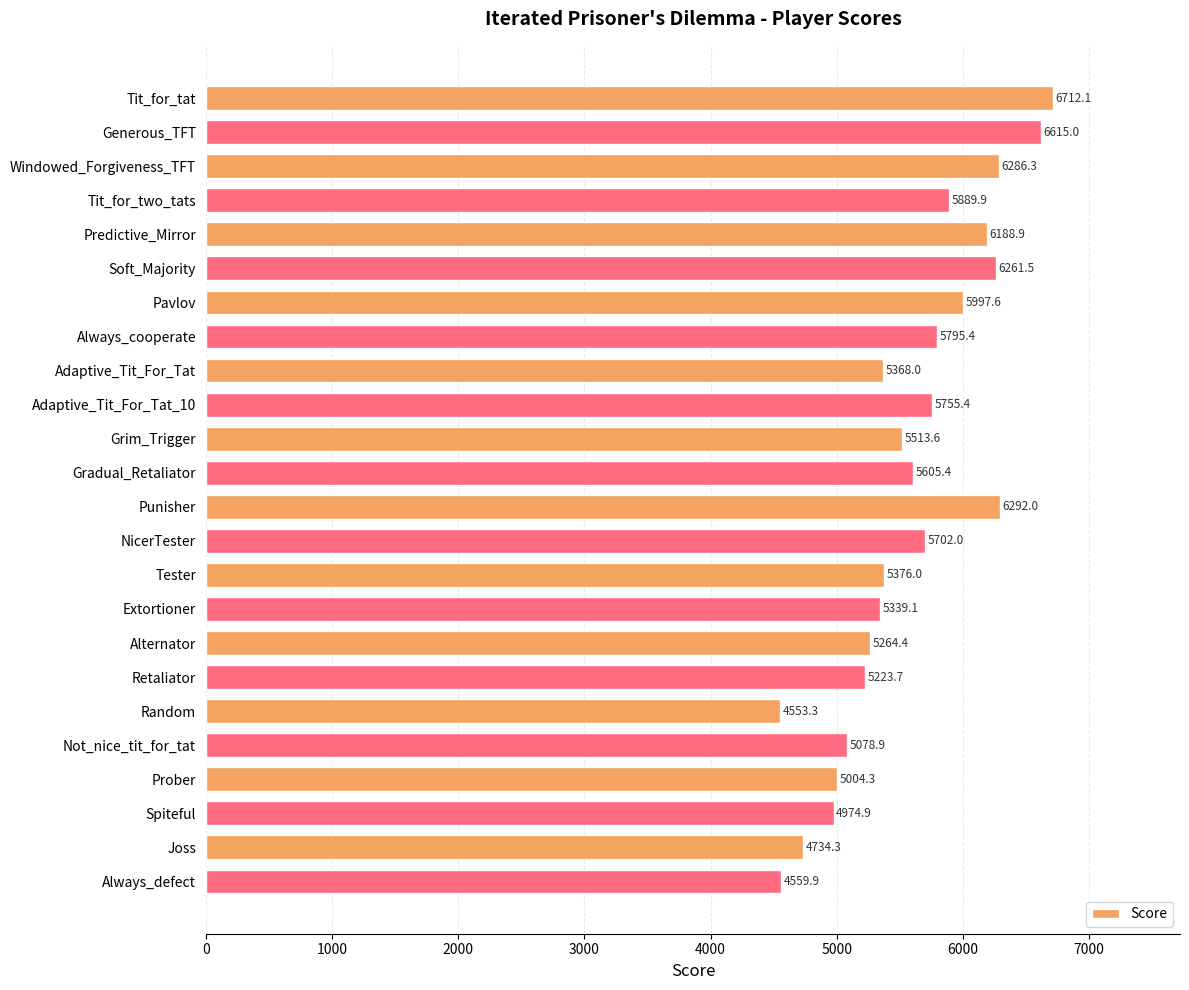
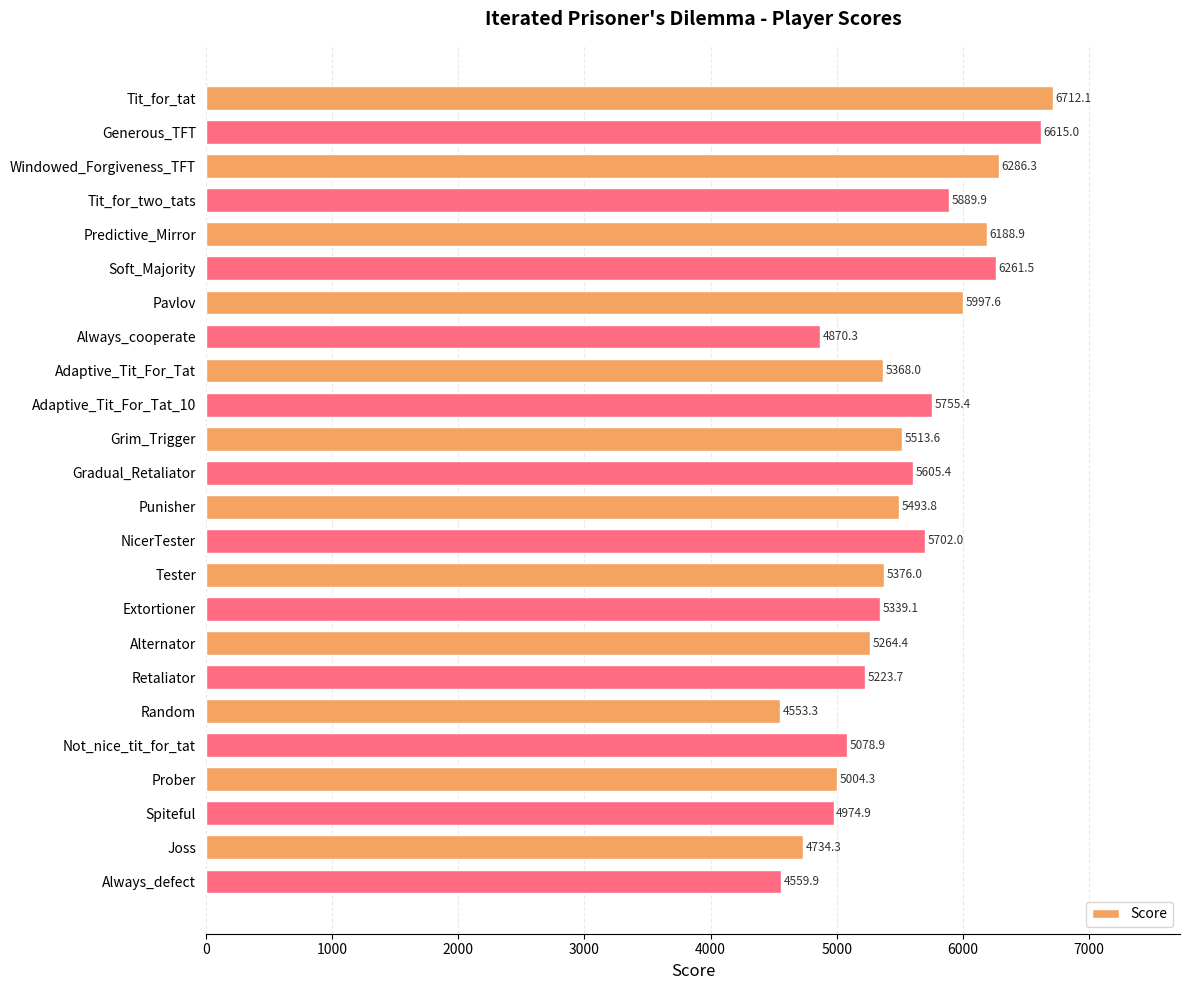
  {
    "Tit_for_tat": 6712.1,
    "Generous_TFT": 6615.0,
    "Windowed_Forgiveness_TFT": 6286.3,
    "Tit_for_two_tats": 5889.9,
    "Predictive_Mirror": 6188.9,
    "Soft_Majority": 6261.5,
    "Pavlov": 5997.6,
-   "Always_cooperate": 5795.4,
+   "Always_cooperate": 4870.3,
    "Adaptive_Tit_For_Tat": 5368.0,
    "Adaptive_Tit_For_Tat_10": 5755.4,
    "Grim_Trigger": 5513.6,
    "Gradual_Retaliator": 5605.4,
-   "Punisher": 6292.0,
+   "Punisher": 5493.8,
    "NicerTester": 5702.0,
    "Tester": 5376.0,
    "Extortioner": 5339.1,
    "Alternator": 5264.4,
    "Retaliator": 5223.7,
    "Random": 4553.3,
    "Not_nice_tit_for_tat": 5078.9,
    "Prober": 5004.3,
    "Spiteful": 4974.9,
    "Joss": 4734.3,
    "Always_defect": 4559.9
  }
